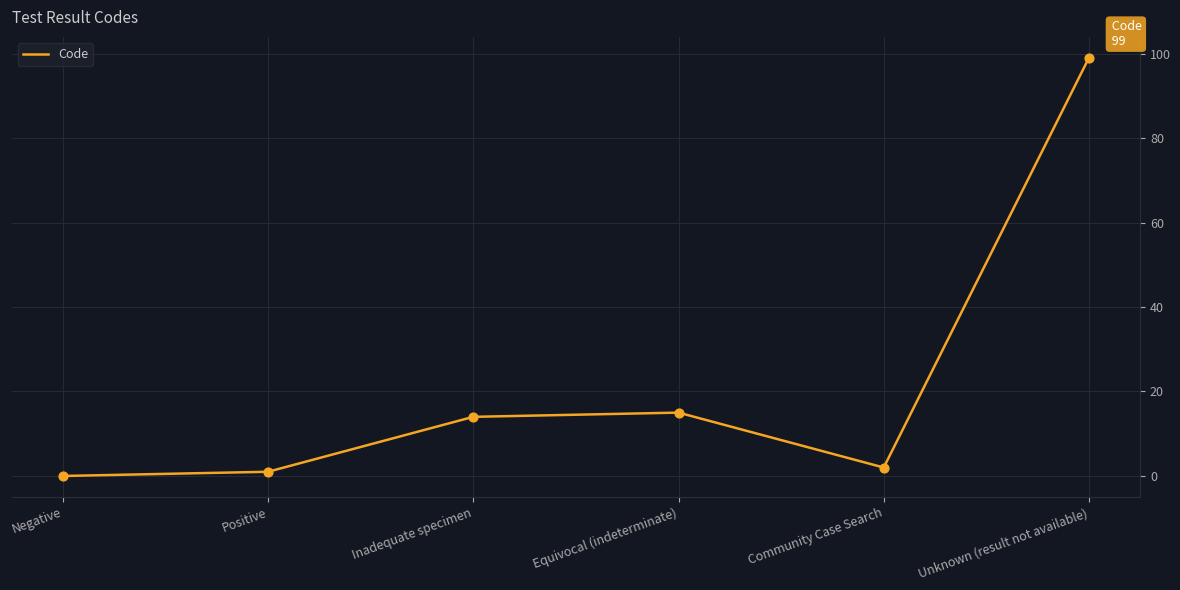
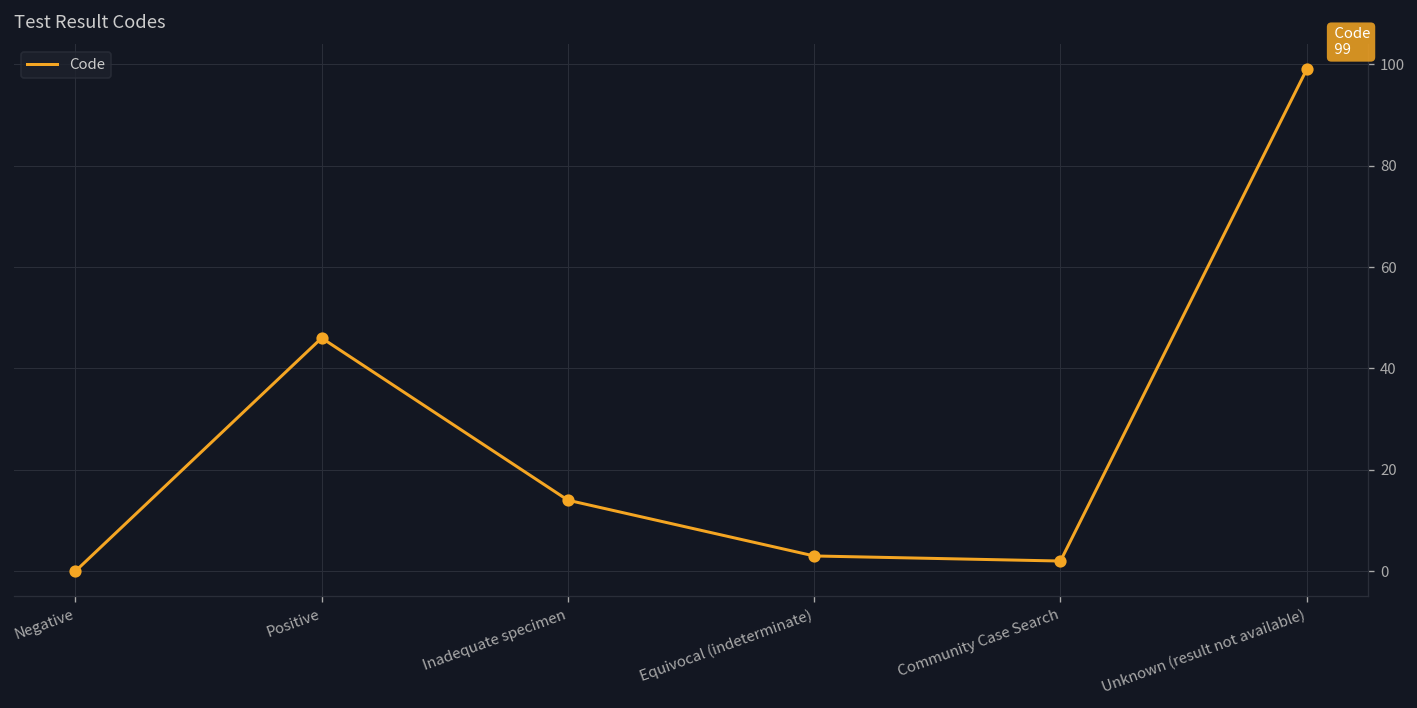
  {
    "Negative": 0,
-   "Positive": 1,
+   "Positive": 46,
    "Inadequate specimen": 14,
-   "Equivocal (indeterminate)": 15,
+   "Equivocal (indeterminate)": 3,
    "Community Case Search": 2
  }
